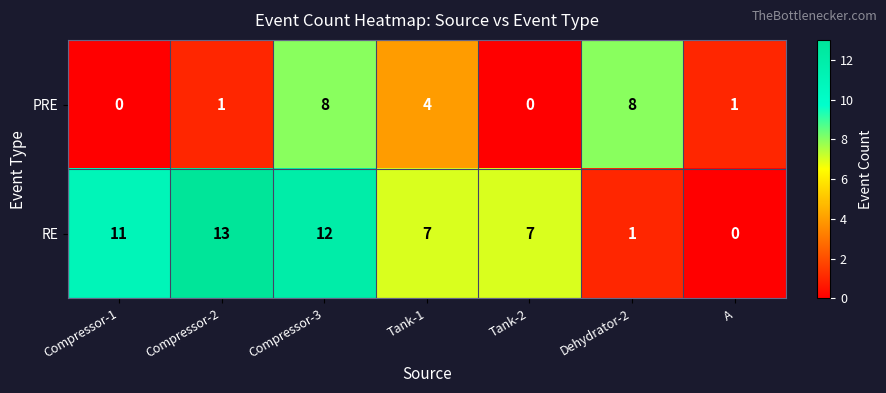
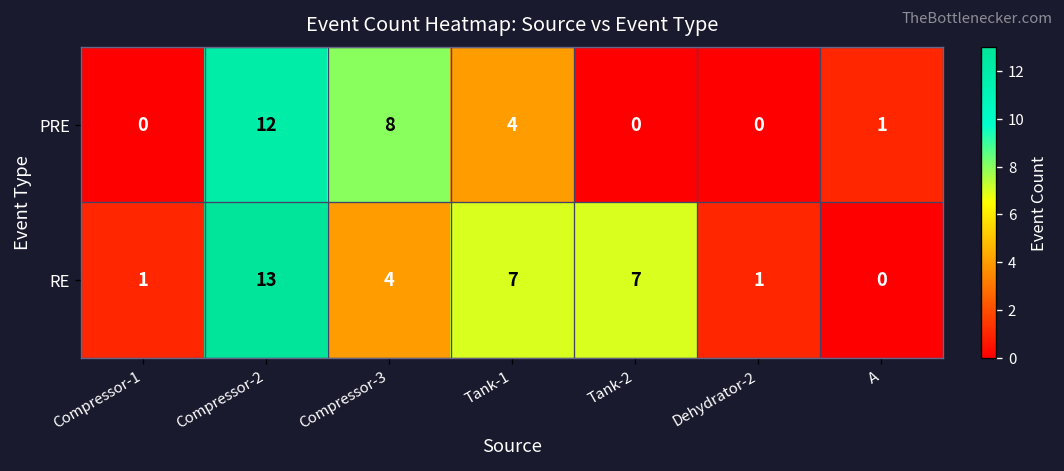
  {
    "PRE": {
      "Compressor-1": 0,
-     "Compressor-2": 1,
+     "Compressor-2": 12,
      "Compressor-3": 8,
      "Tank-1": 4,
      "Tank-2": 0,
-     "Dehydrator-2": 8,
+     "Dehydrator-2": 0,
      "A": 1
    },
    "RE": {
-     "Compressor-1": 11,
+     "Compressor-1": 1,
      "Compressor-2": 13,
-     "Compressor-3": 12,
+     "Compressor-3": 4,
      "Tank-1": 7,
      "Tank-2": 7,
      "Dehydrator-2": 1,
      "A": 0
    }
  }
